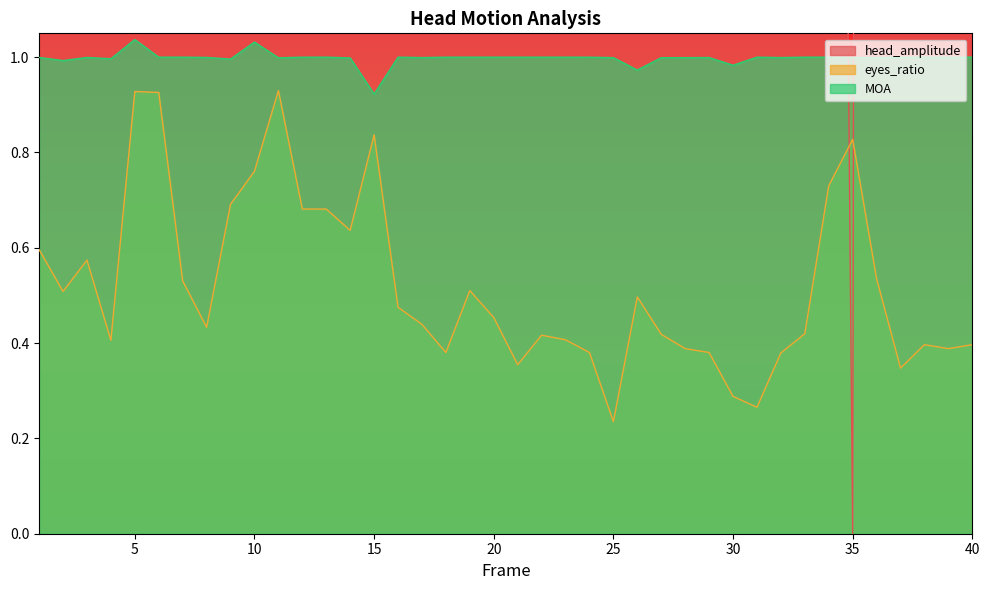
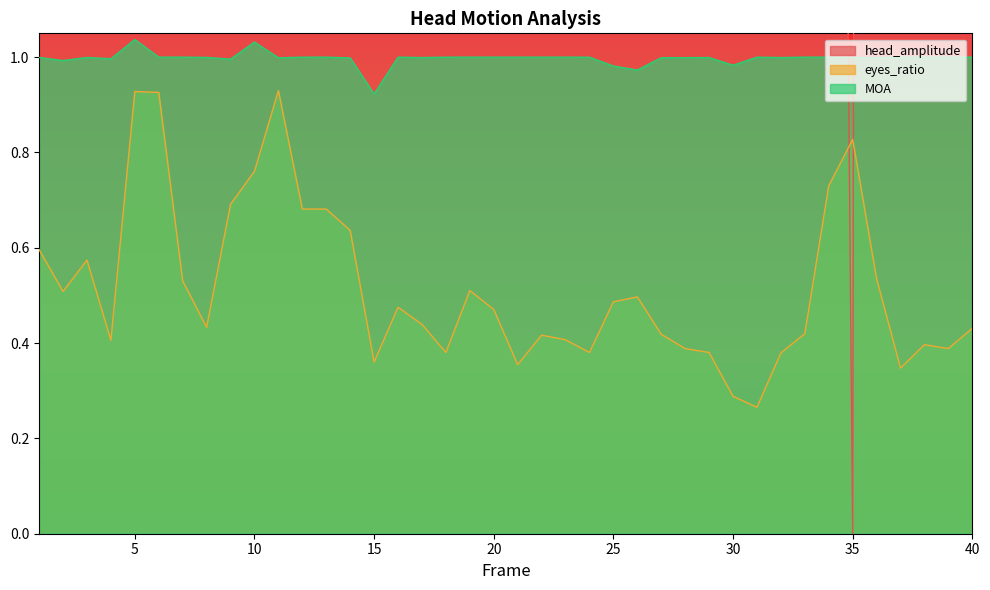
  {
    "head_amplitude": {
      "35": 0.00
    },
    "eyes_ratio": {
      "5": 0.93,
      "10": 0.76,
-     "15": 0.84,
-     "20": 0.45,
-     "25": 0.24,
+     "15": 0.36,
+     "20": 0.47,
+     "25": 0.49,
      "30": 0.29,
      "35": 0.83,
-     "40": 0.40
+     "40": 0.43
    },
    "MOA": {
      "5": 1.04,
      "10": 1.03,
      "15": 0.92,
      "20": 1.00,
-     "25": 1.00,
+     "25": 0.98,
      "30": 0.98,
      "40": 1.00
    }
  }
